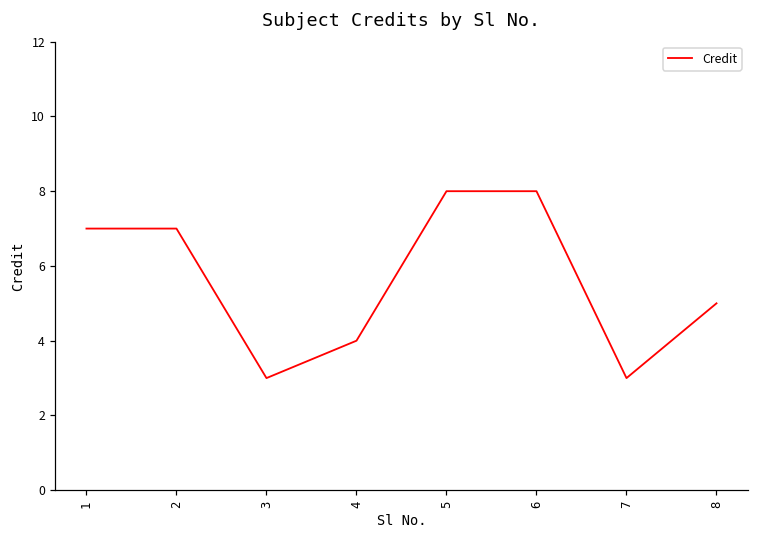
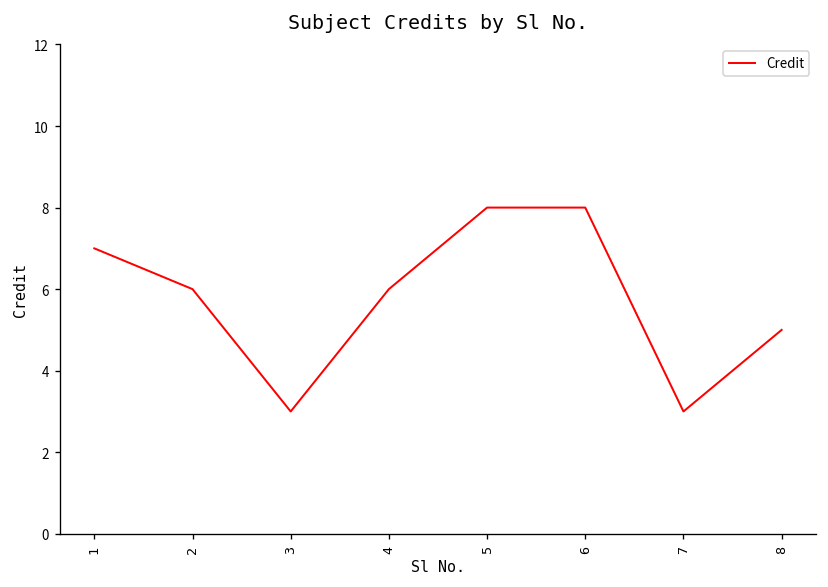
  {
    "1": 7,
-   "2": 7,
+   "2": 6,
    "3": 3,
-   "4": 4,
+   "4": 6,
    "5": 8,
    "6": 8,
    "7": 3,
    "8": 5
  }
